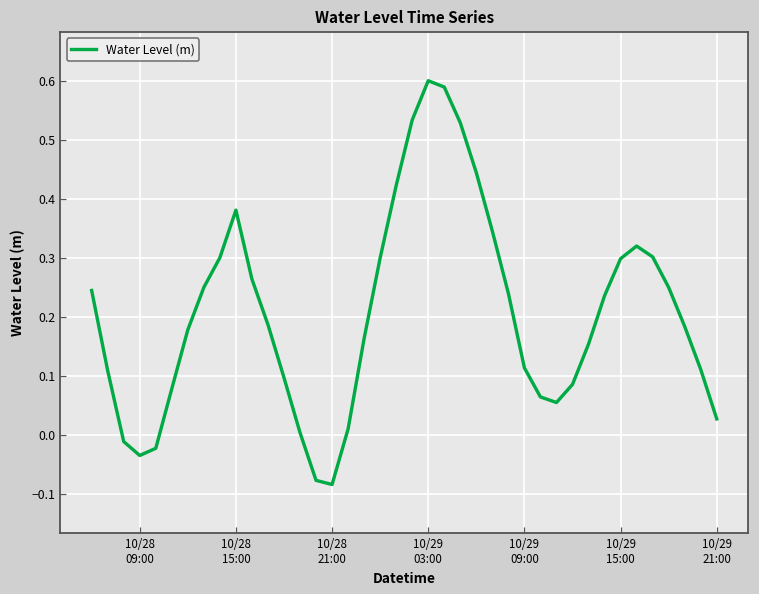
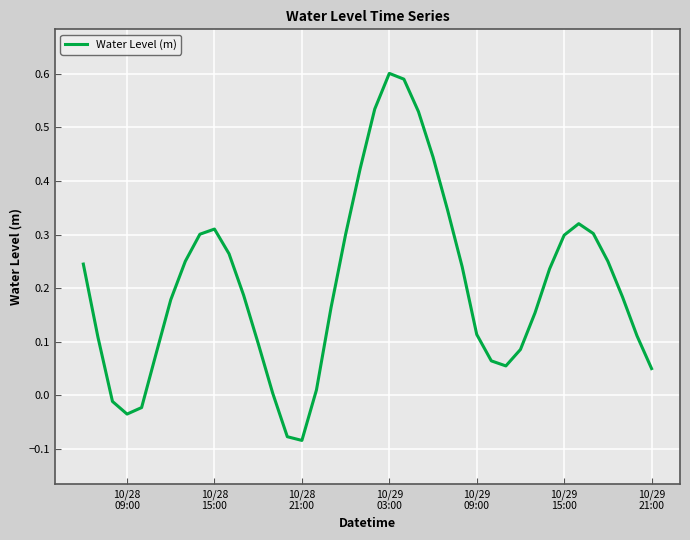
  {
    "10/28 09:00": -0.04,
-   "10/28 15:00": 0.38,
+   "10/28 15:00": 0.31,
    "10/28 21:00": -0.08,
    "10/29 03:00": 0.60,
    "10/29 09:00": 0.11,
    "10/29 15:00": 0.30,
-   "10/29 21:00": 0.03
+   "10/29 21:00": 0.05
  }
